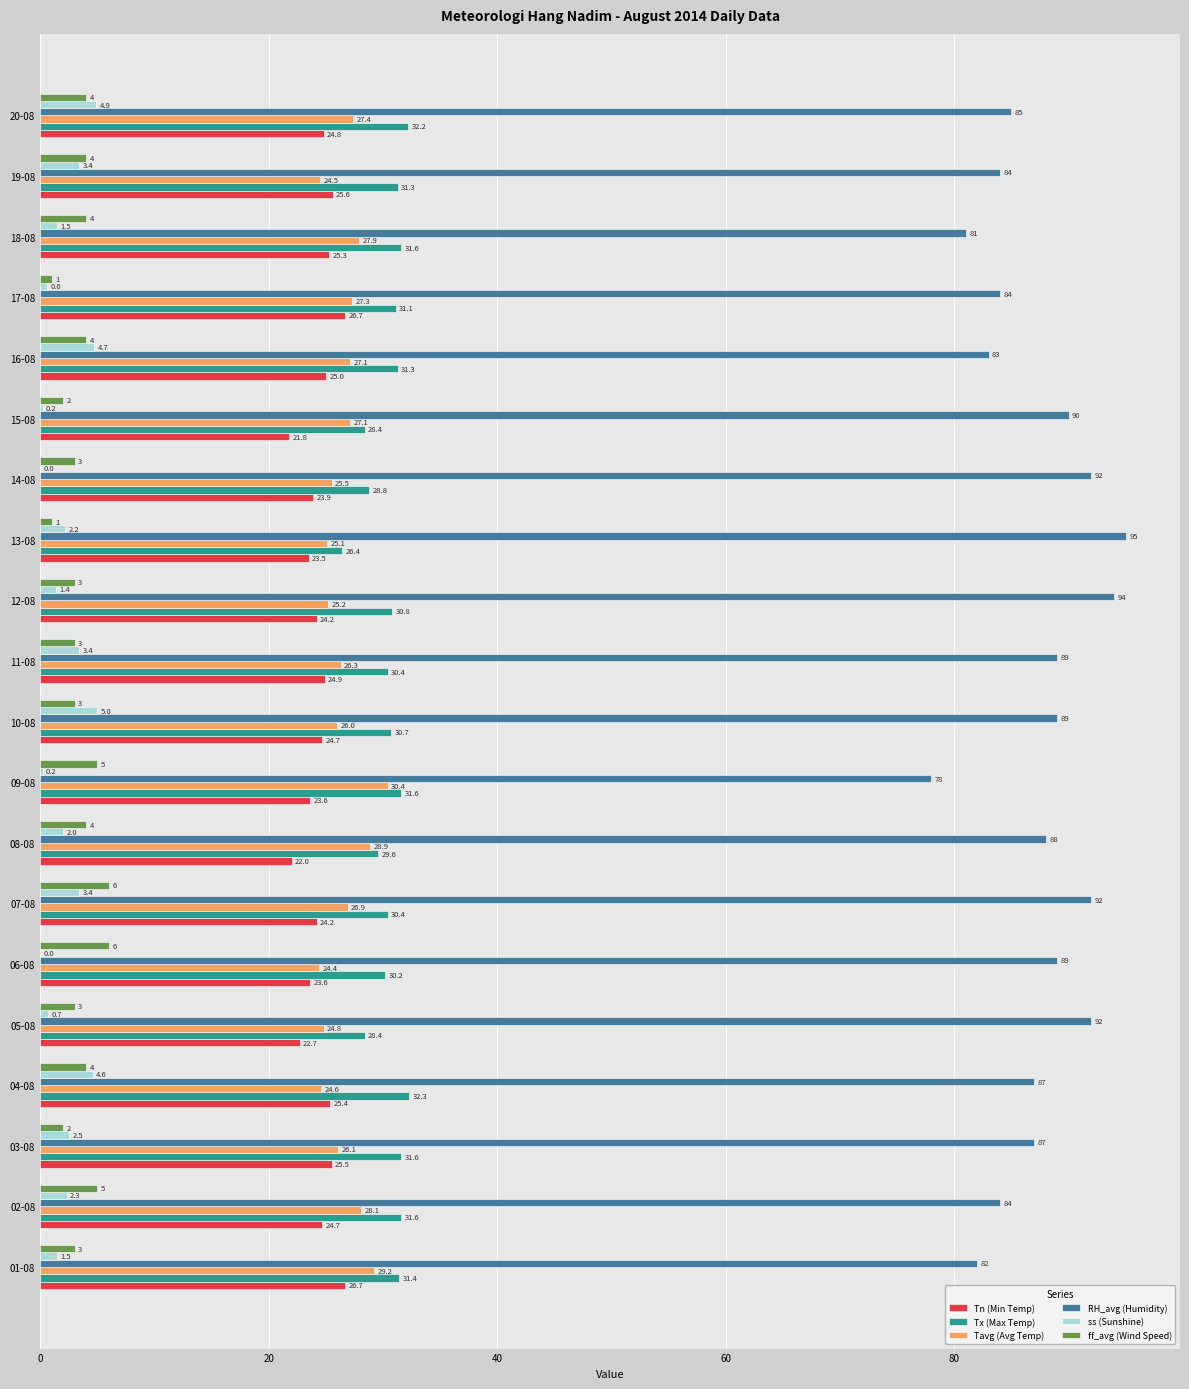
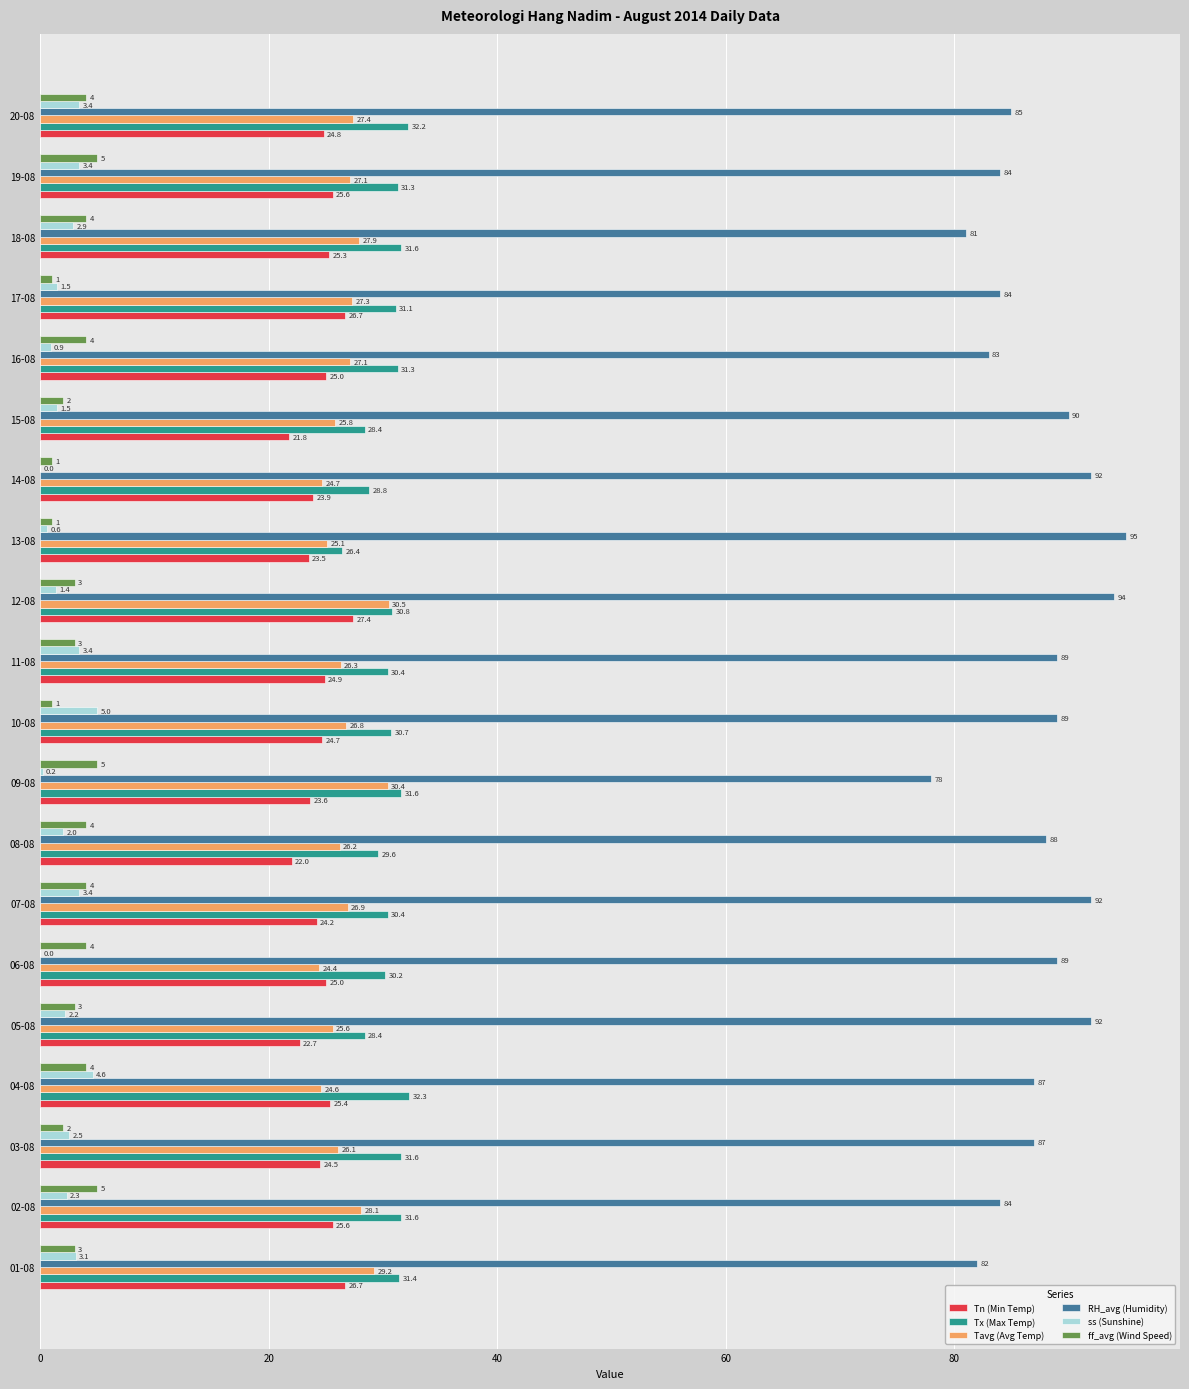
  {
    "Tn (Min Temp)": {
      "20-08": 24.8,
      "19-08": 25.6,
      "18-08": 25.3,
      "17-08": 26.7,
      "16-08": 25.0,
      "15-08": 21.8,
      "14-08": 23.9,
      "13-08": 23.5,
-     "12-08": 24.2,
+     "12-08": 27.4,
      "11-08": 24.9,
      "10-08": 24.7,
      "09-08": 23.6,
      "08-08": 22.0,
      "07-08": 24.2,
-     "06-08": 23.6,
+     "06-08": 25.0,
      "05-08": 22.7,
      "04-08": 25.4,
-     "03-08": 25.5,
-     "02-08": 24.7,
+     "03-08": 24.5,
+     "02-08": 25.6,
      "01-08": 26.7
    },
    "Tavg (Avg Temp)": {
      "20-08": 27.4,
-     "19-08": 24.5,
+     "19-08": 27.1,
      "18-08": 27.9,
      "17-08": 27.3,
      "16-08": 27.1,
-     "15-08": 27.1,
-     "14-08": 25.5,
+     "15-08": 25.8,
+     "14-08": 24.7,
      "13-08": 25.1,
-     "12-08": 25.2,
+     "12-08": 30.5,
      "11-08": 26.3,
-     "10-08": 26.0,
+     "10-08": 26.8,
      "09-08": 30.4,
-     "08-08": 28.9,
+     "08-08": 26.2,
      "07-08": 26.9,
      "06-08": 24.4,
-     "05-08": 24.8,
+     "05-08": 25.6,
      "04-08": 24.6,
      "03-08": 26.1,
      "02-08": 28.1,
      "01-08": 29.2
    },
    "ss (Sunshine)": {
-     "20-08": 4.9,
+     "20-08": 3.4,
      "19-08": 3.4,
-     "18-08": 1.5,
-     "17-08": 0.6,
-     "16-08": 4.7,
-     "15-08": 0.2,
+     "18-08": 2.9,
+     "17-08": 1.5,
+     "16-08": 0.9,
+     "15-08": 1.5,
      "14-08": 0.0,
-     "13-08": 2.2,
+     "13-08": 0.6,
      "12-08": 1.4,
      "11-08": 3,
      "10-08": 5.0,
      "09-08": 0.2,
      "08-08": 2.0,
      "07-08": 3.4,
      "06-08": 0.0,
-     "05-08": 0.7,
+     "05-08": 2.2,
      "04-08": 4.6,
      "03-08": 2,
      "02-08": 2.3,
-     "01-08": 1.5
+     "01-08": 3.1
    },
    "ff_avg (Wind Speed)": {
      "20-08": 4,
-     "19-08": 4,
+     "19-08": 5,
      "18-08": 4,
      "17-08": 1,
      "16-08": 4,
      "15-08": 2,
-     "14-08": 3,
+     "14-08": 1,
      "13-08": 1,
      "12-08": 3,
      "11-08": 3,
-     "10-08": 3,
+     "10-08": 1,
      "09-08": 5,
      "08-08": 4,
-     "07-08": 6,
-     "06-08": 6,
+     "07-08": 4,
+     "06-08": 4,
      "05-08": 3,
      "04-08": 4,
      "03-08": 2,
      "02-08": 5,
      "01-08": 3
    }
  }
